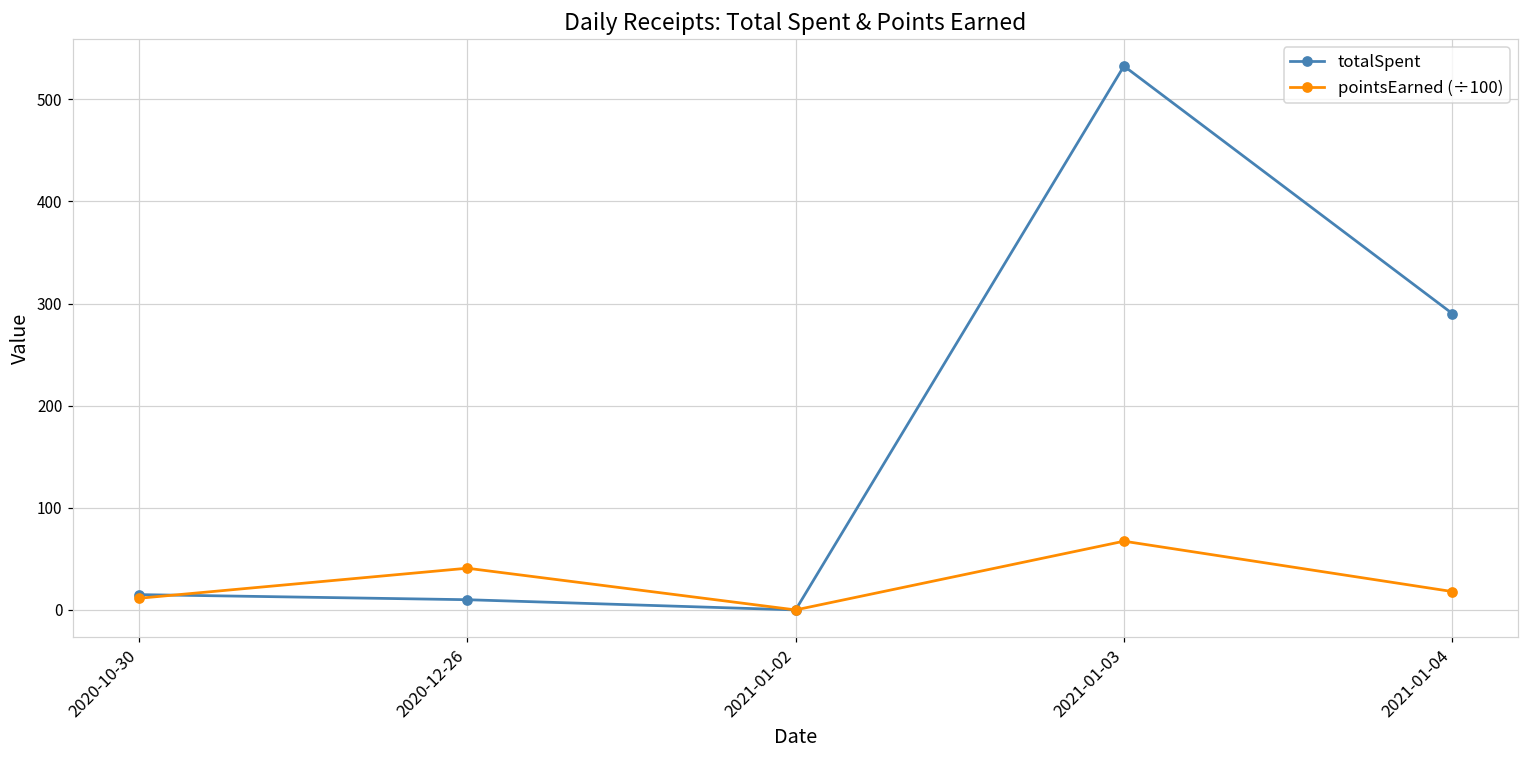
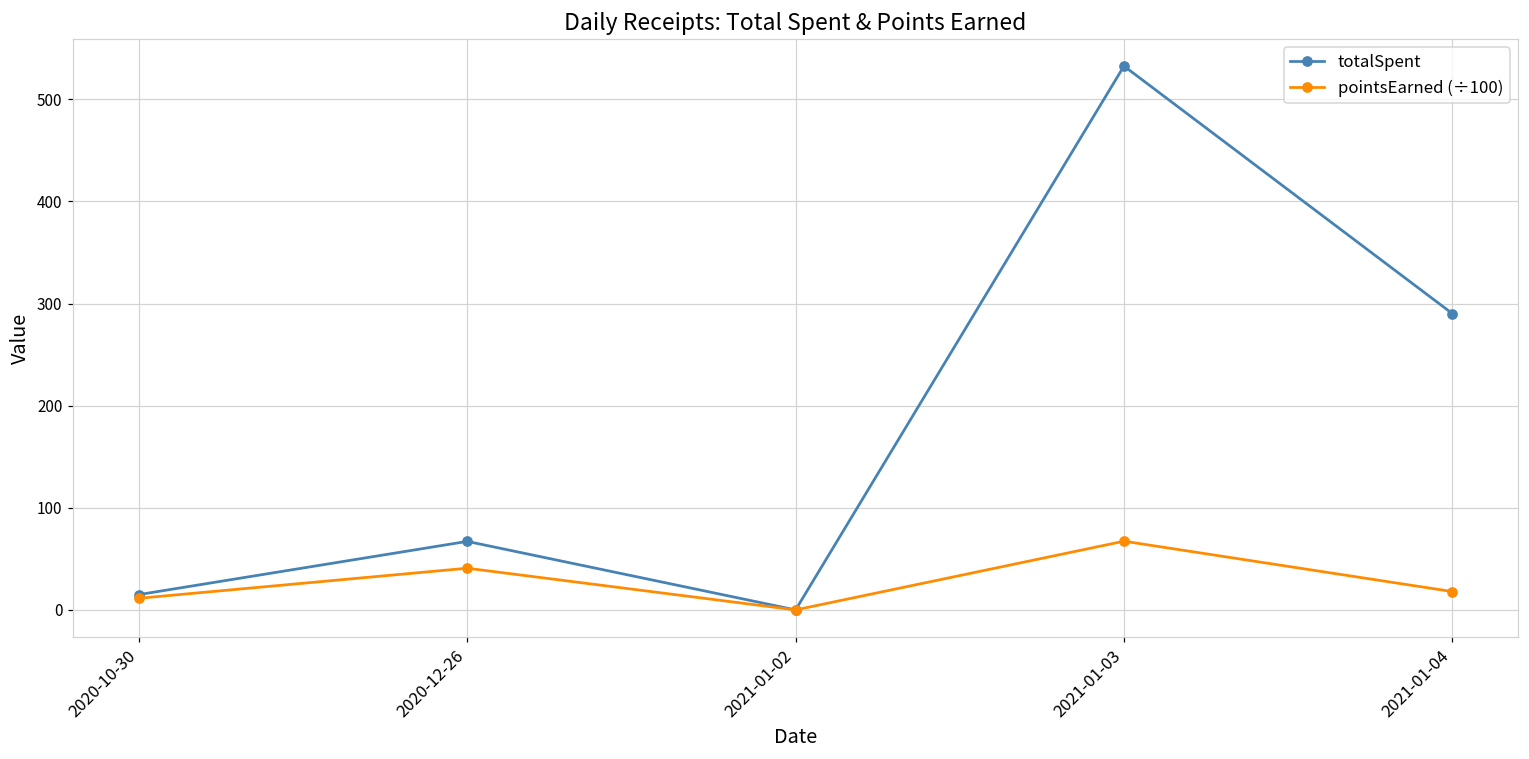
  {
    "totalSpent": {
      "2020-10-30": 20,
-     "2020-12-26": 10,
+     "2020-12-26": 70,
      "2021-01-03": 530,
      "2021-01-04": 290
    },
    "pointsEarned (÷100)": {
      "2020-10-30": 10,
      "2020-12-26": 40,
      "2021-01-03": 70,
      "2021-01-04": 20
    }
  }
